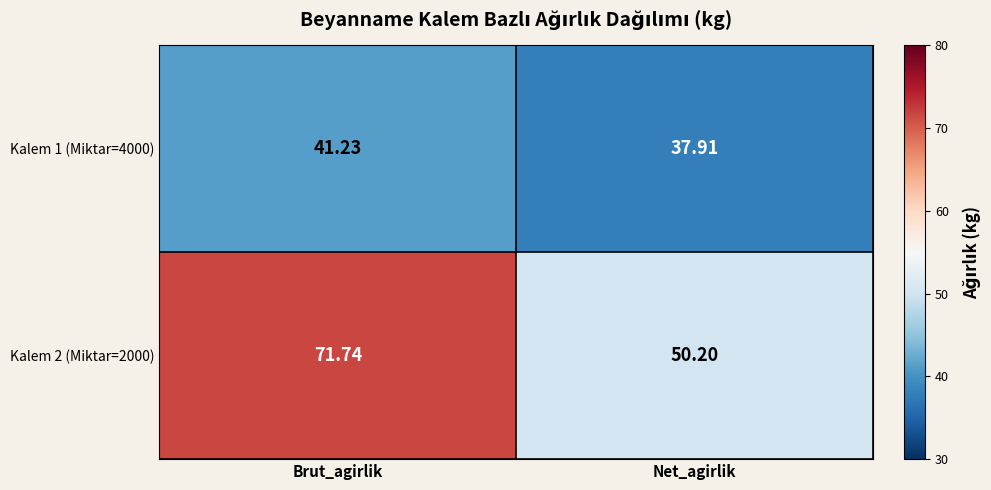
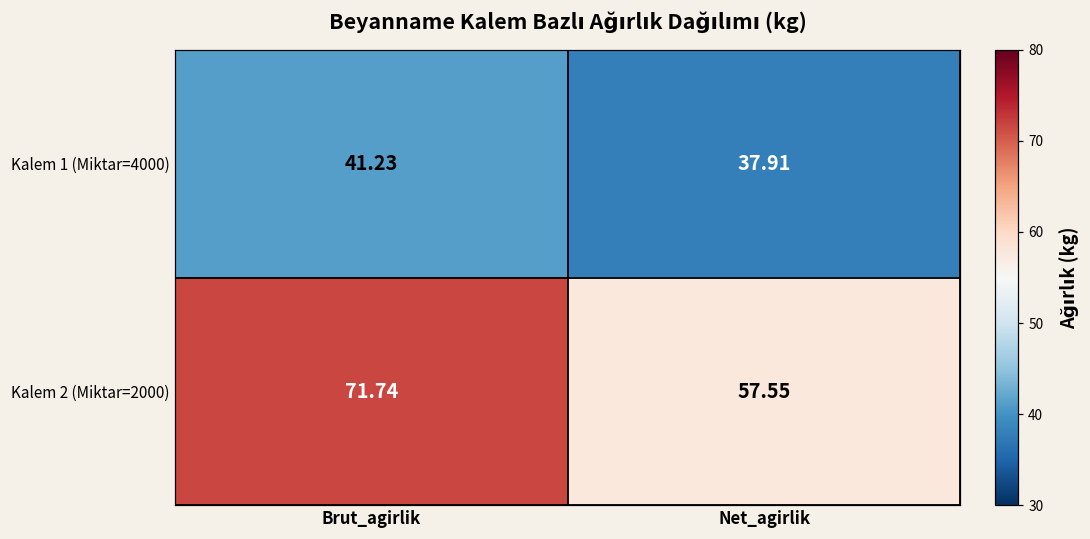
  {
    "Kalem 1 (Miktar=4000)": {
      "Brut_agirlik": 41.23,
      "Net_agirlik": 37.91
    },
    "Kalem 2 (Miktar=2000)": {
      "Brut_agirlik": 71.74,
-     "Net_agirlik": 50.20
+     "Net_agirlik": 57.55
    }
  }
